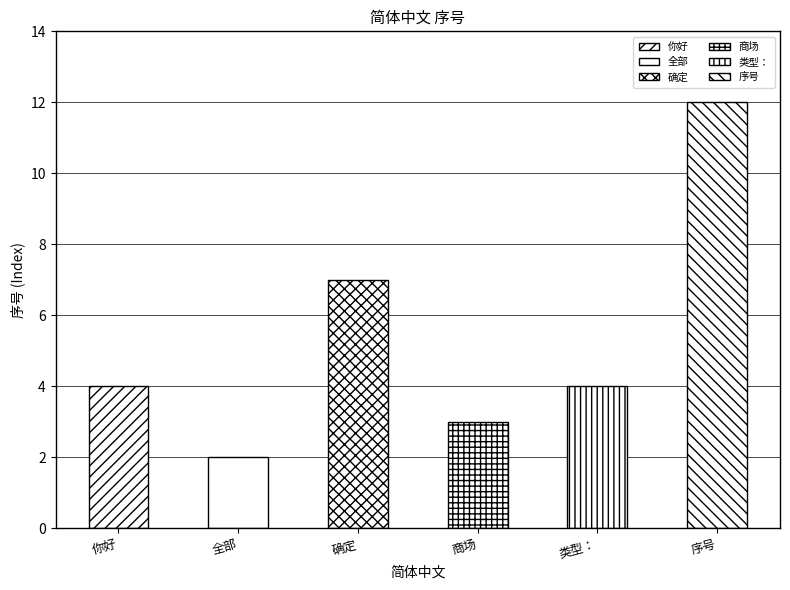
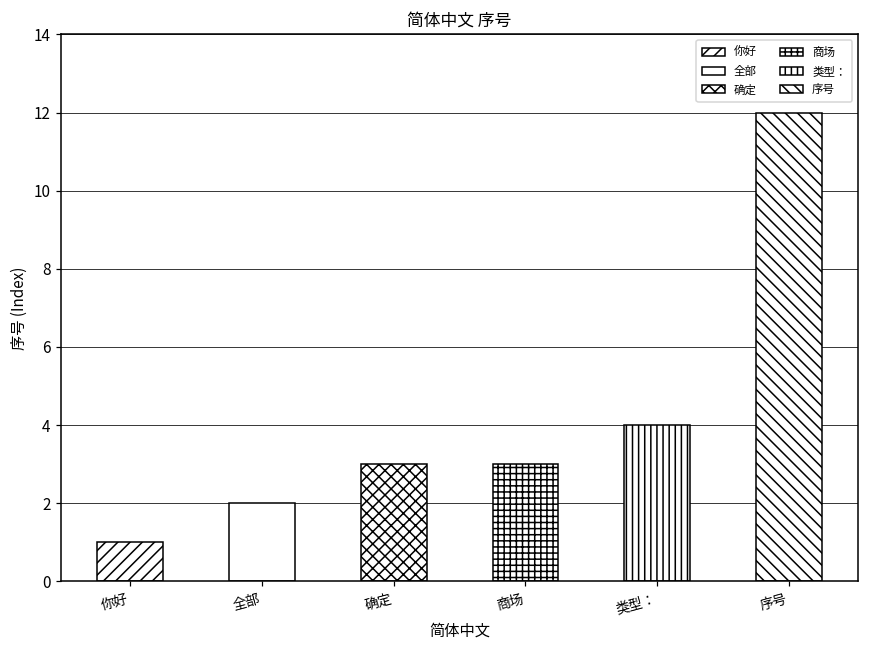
  {
-   "你好": 4,
+   "你好": 1,
    "全部": 2,
-   "确定": 7,
+   "确定": 3,
    "商场": 3,
    "类型：": 4,
    "序号": 12
  }
